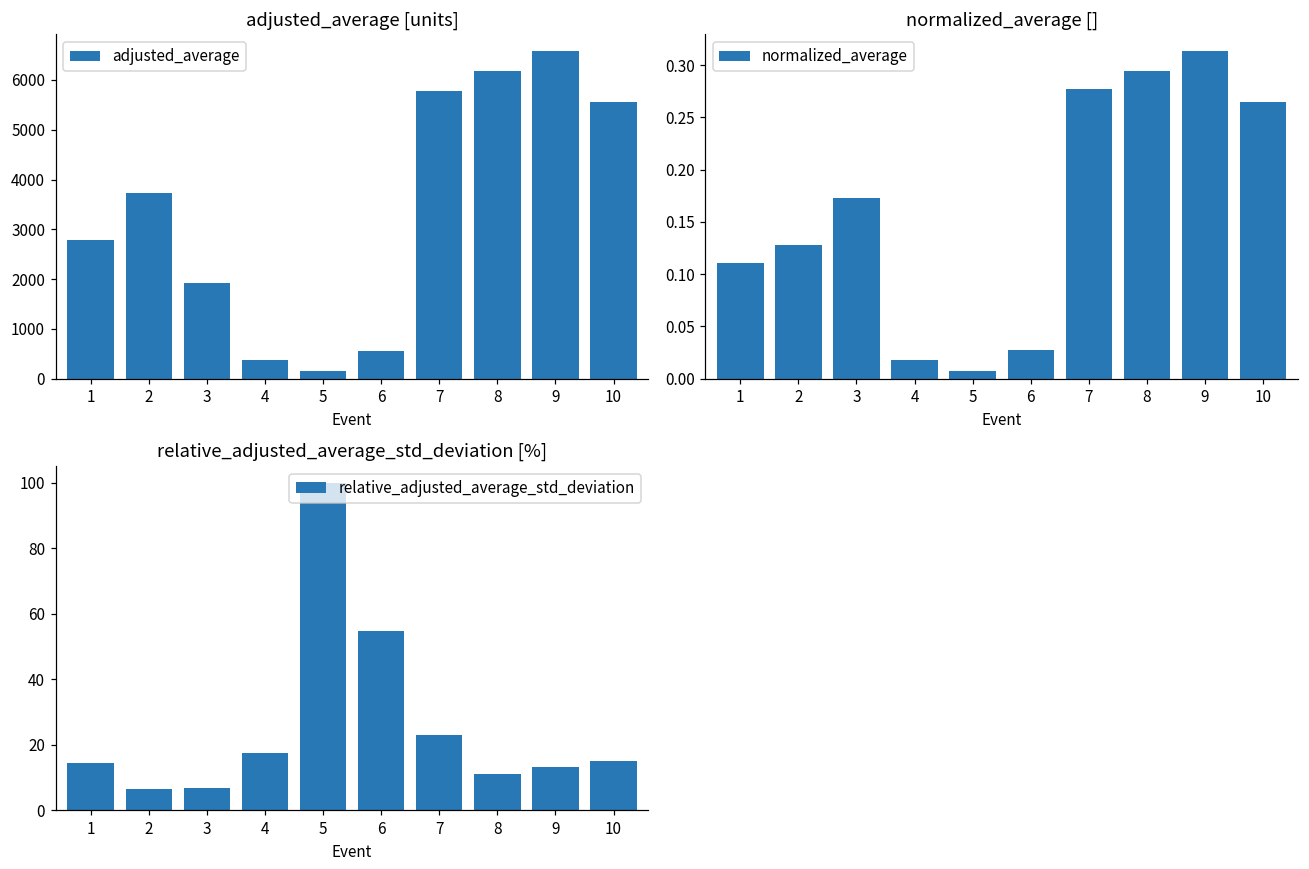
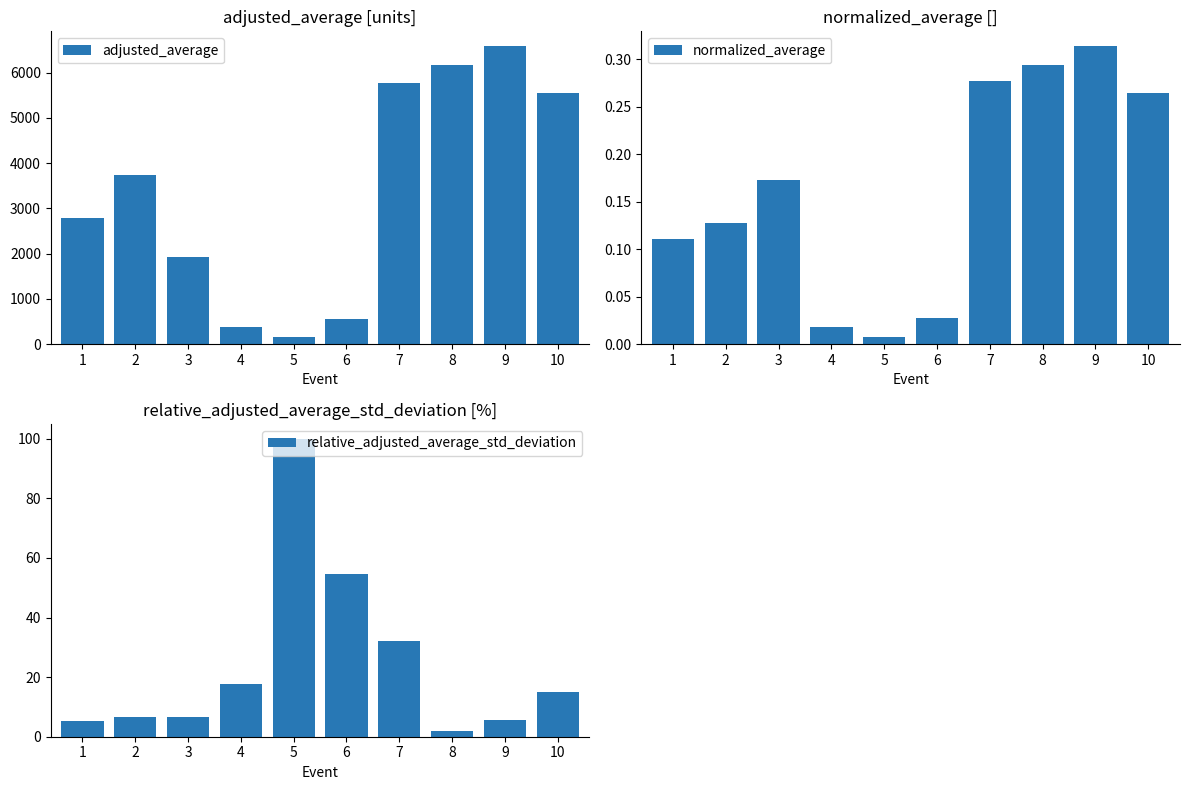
  {
    "adjusted_average [units]": {
      "1": 2800,
      "2": 3700,
      "3": 1900,
      "4": 400,
      "5": 200,
      "6": 600,
      "7": 5800,
      "8": 6200,
      "9": 6600,
      "10": 5600
    },
    "normalized_average []": {
      "1": 0.11,
      "2": 0.13,
      "3": 0.17,
      "4": 0.02,
      "5": 0.01,
      "6": 0.03,
      "7": 0.28,
      "8": 0.29,
      "9": 0.31,
      "10": 0.26
    },
    "relative_adjusted_average_std_deviation [%]": {
-     "1": 15,
+     "1": 5,
      "2": 7,
      "3": 7,
      "4": 18,
      "6": 55,
-     "7": 23,
-     "8": 11,
-     "9": 13,
+     "7": 32,
+     "8": 2,
+     "9": 6,
      "10": 15
    }
  }
